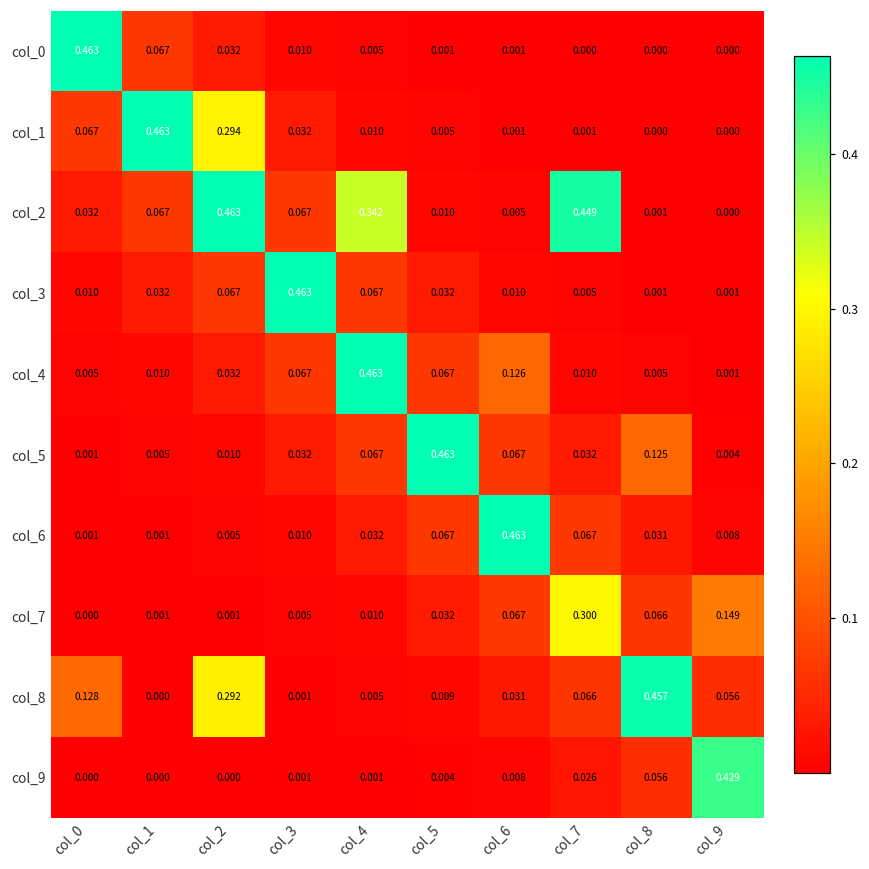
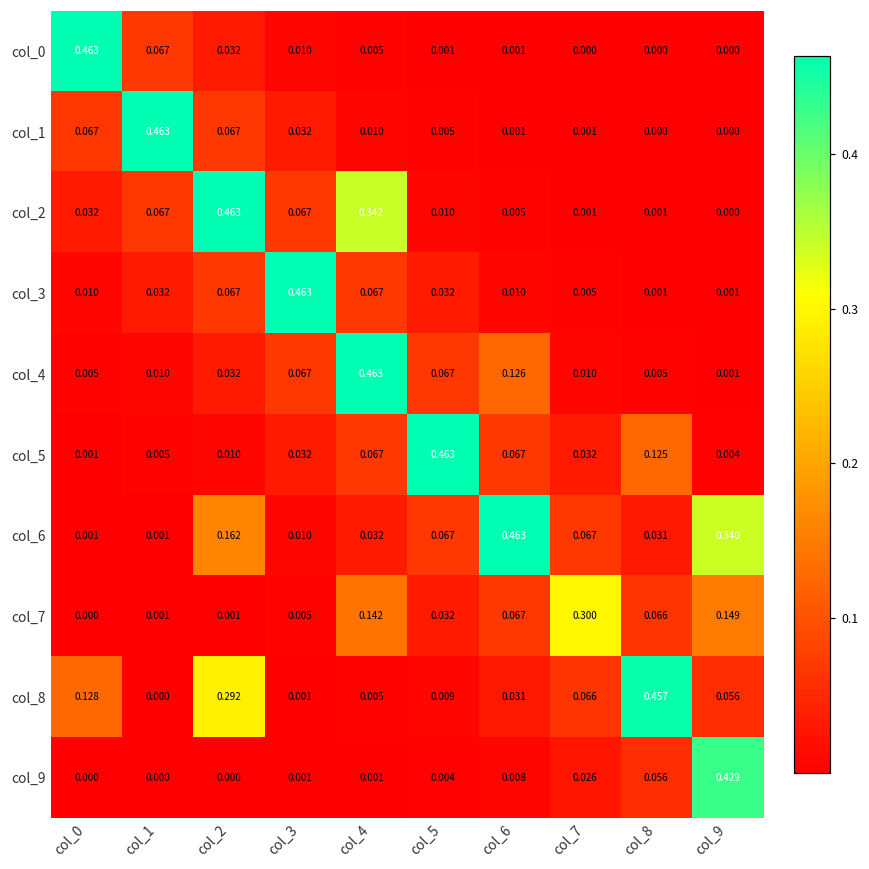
  {
    "col_0": {
      "col_0": 0.463,
      "col_1": 0.067,
      "col_2": 0.032,
      "col_3": 0.010,
      "col_4": 0.005,
      "col_5": 0.001,
      "col_6": 0.001,
      "col_7": 0.000,
      "col_8": 0.000,
      "col_9": 0.000
    },
    "col_1": {
      "col_0": 0.067,
      "col_1": 0.463,
-     "col_2": 0.294,
+     "col_2": 0.067,
      "col_3": 0.032,
      "col_4": 0.010,
      "col_5": 0.005,
      "col_6": 0.001,
      "col_7": 0.001,
      "col_8": 0.000,
      "col_9": 0.000
    },
    "col_2": {
      "col_0": 0.032,
      "col_1": 0.067,
      "col_2": 0.463,
      "col_3": 0.067,
      "col_4": 0.342,
      "col_5": 0.010,
      "col_6": 0.005,
-     "col_7": 0.449,
+     "col_7": 0.001,
      "col_8": 0.001,
      "col_9": 0.000
    },
    "col_3": {
      "col_0": 0.010,
      "col_1": 0.032,
      "col_2": 0.067,
      "col_3": 0.463,
      "col_4": 0.067,
      "col_5": 0.032,
      "col_6": 0.010,
      "col_7": 0.005,
      "col_8": 0.001,
      "col_9": 0.001
    },
    "col_4": {
      "col_0": 0.005,
      "col_1": 0.010,
      "col_2": 0.032,
      "col_3": 0.067,
      "col_4": 0.463,
      "col_5": 0.067,
      "col_6": 0.126,
      "col_7": 0.010,
      "col_8": 0.005,
      "col_9": 0.001
    },
    "col_5": {
      "col_0": 0.001,
      "col_1": 0.005,
      "col_2": 0.010,
      "col_3": 0.032,
      "col_4": 0.067,
      "col_5": 0.463,
      "col_6": 0.067,
      "col_7": 0.032,
      "col_8": 0.125,
      "col_9": 0.004
    },
    "col_6": {
      "col_0": 0.001,
      "col_1": 0.001,
-     "col_2": 0.005,
+     "col_2": 0.162,
      "col_3": 0.010,
      "col_4": 0.032,
      "col_5": 0.067,
      "col_6": 0.463,
      "col_7": 0.067,
      "col_8": 0.031,
-     "col_9": 0.008
+     "col_9": 0.340
    },
    "col_7": {
      "col_0": 0.000,
      "col_1": 0.001,
      "col_2": 0.001,
      "col_3": 0.005,
-     "col_4": 0.010,
+     "col_4": 0.142,
      "col_5": 0.032,
      "col_6": 0.067,
      "col_7": 0.300,
      "col_8": 0.066,
      "col_9": 0.149
    },
    "col_8": {
      "col_0": 0.128,
      "col_1": 0.000,
      "col_2": 0.292,
      "col_3": 0.001,
      "col_4": 0.005,
      "col_5": 0.009,
      "col_6": 0.031,
      "col_7": 0.066,
      "col_8": 0.457,
      "col_9": 0.056
    },
    "col_9": {
      "col_0": 0.000,
      "col_1": 0.000,
      "col_2": 0.000,
      "col_3": 0.001,
      "col_4": 0.001,
      "col_5": 0.004,
      "col_6": 0.008,
      "col_7": 0.026,
      "col_8": 0.056,
      "col_9": 0.429
    }
  }
